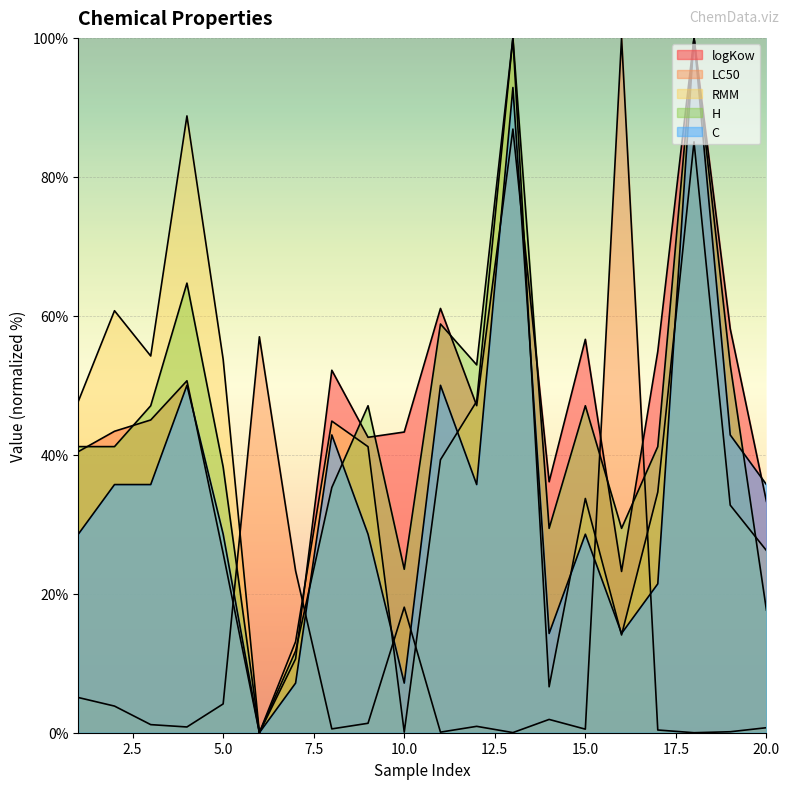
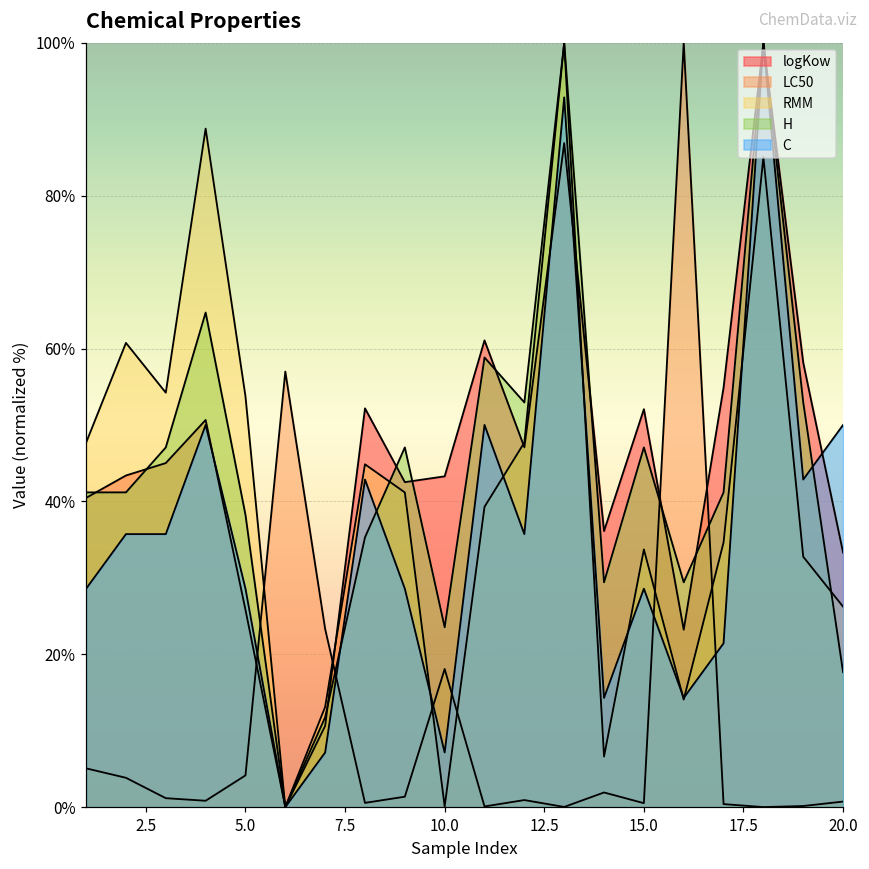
  {
    "logKow": {
      "5.0": "26%",
      "10.0": "43%",
-     "15.0": "57%",
+     "15.0": "52%",
      "20.0": "33%"
    },
    "H": {
      "5.0": "38%",
      "10.0": "24%",
      "15.0": "47%",
      "20.0": "18%"
    },
    "C": {
      "5.0": "29%",
      "10.0": "7%",
      "15.0": "29%",
-     "20.0": "36%"
+     "20.0": "50%"
    }
  }
